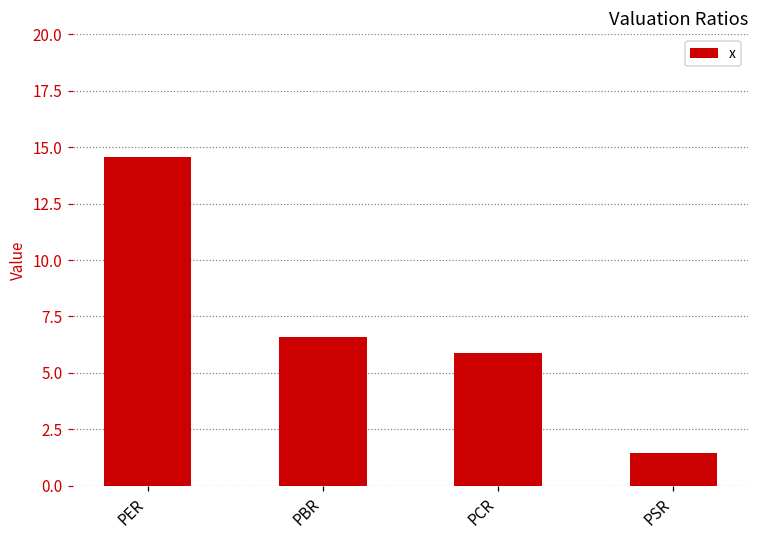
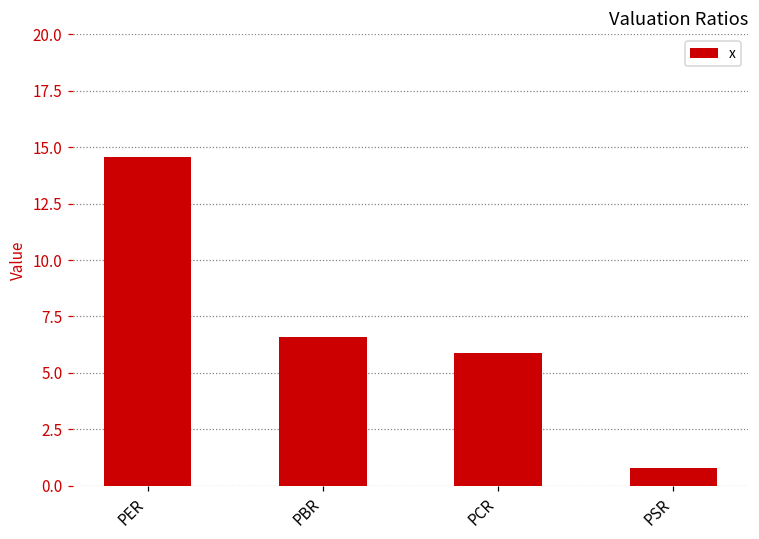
  {
    "PER": 14.6,
    "PBR": 6.6,
    "PCR": 5.9,
-   "PSR": 1.5
+   "PSR": 0.8
  }
